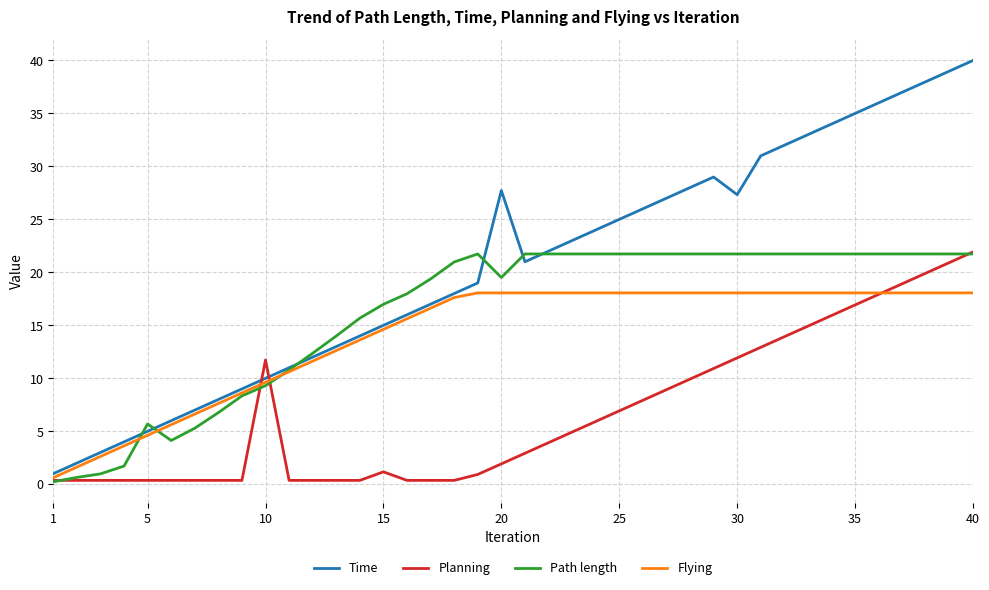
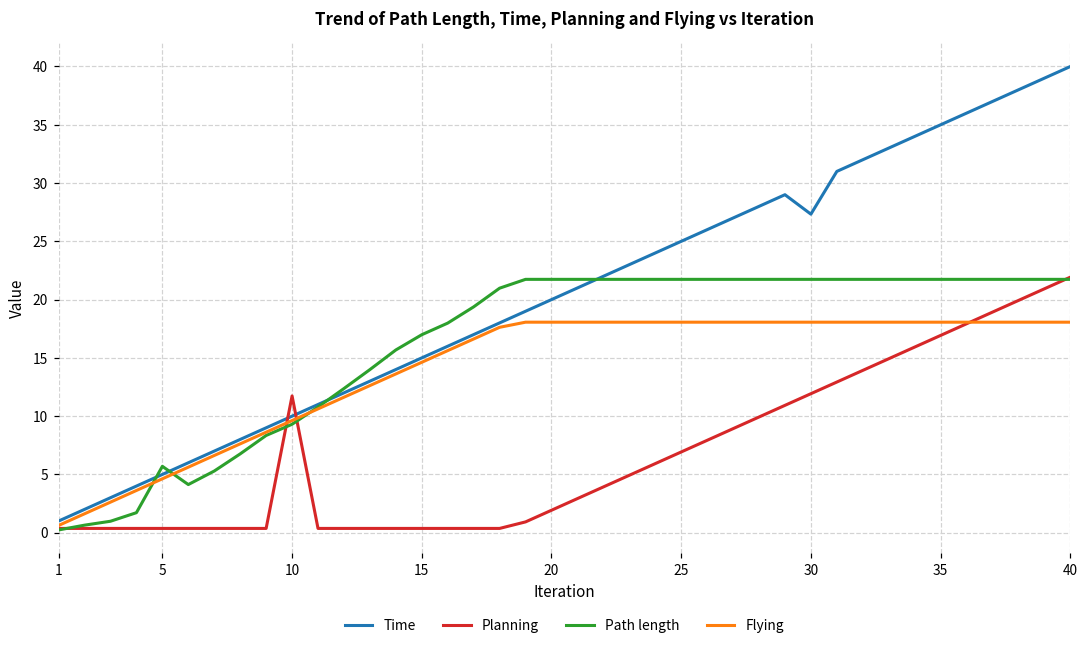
  {
    "Time": {
      "1": 1.0,
      "5": 5.0,
      "10": 10.0,
      "15": 15.0,
-     "20": 27.7,
+     "20": 20.0,
      "25": 25.0,
      "30": 27.3,
      "35": 35.0,
      "40": 40.0
    },
    "Planning": {
      "5": 0.4,
      "10": 11.7,
-     "15": 1.2,
+     "15": 0.4,
      "20": 1.9,
      "25": 6.9,
      "30": 11.9,
      "35": 16.9
    },
    "Path length": {
      "5": 5.7,
      "10": 9.3,
      "15": 17.0,
-     "20": 19.5,
+     "20": 21.7,
      "25": 21.7,
      "30": 21.7,
      "35": 21.7
    },
    "Flying": {
      "1": 0.6,
      "5": 4.6,
      "10": 9.6,
      "15": 14.6,
      "20": 18.1,
      "25": 18.1,
      "30": 18.1,
      "35": 18.1,
      "40": 18.1
    }
  }
